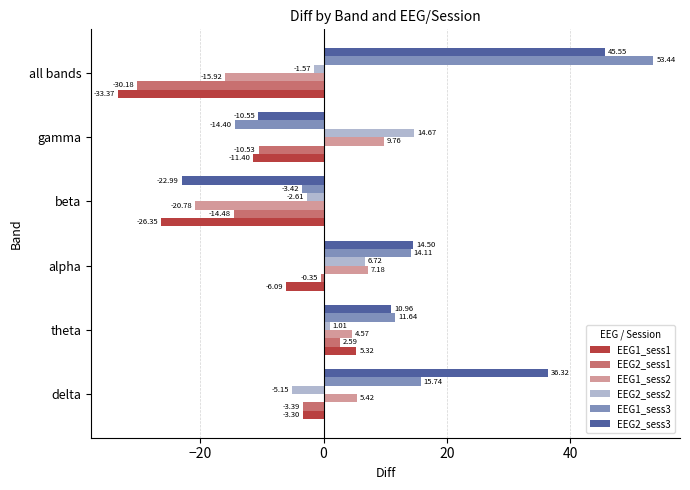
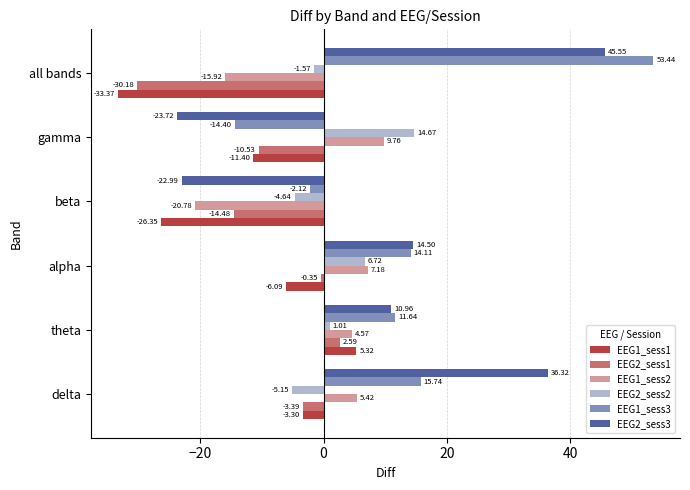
  {
    "EEG1_sess1": {
      "all bands": -33.37,
      "gamma": -11.40,
      "beta": -26.35,
      "alpha": -6.09,
      "theta": 5.32,
      "delta": -3.30
    },
    "EEG2_sess2": {
      "all bands": -1.57,
      "gamma": 14.67,
-     "beta": -2.61,
+     "beta": -4.64,
      "alpha": 6.72,
      "theta": 1.01,
      "delta": -5.15
    },
    "EEG1_sess3": {
      "all bands": 53.44,
      "gamma": -14.40,
-     "beta": -3.42,
+     "beta": -2.12,
      "alpha": 14.11,
      "theta": 11.64,
      "delta": 15.74
    },
    "EEG2_sess3": {
      "all bands": 45.55,
-     "gamma": -10.55,
+     "gamma": -23.72,
      "beta": -22.99,
      "alpha": 14.50,
      "theta": 10.96,
      "delta": 36.32
    }
  }
